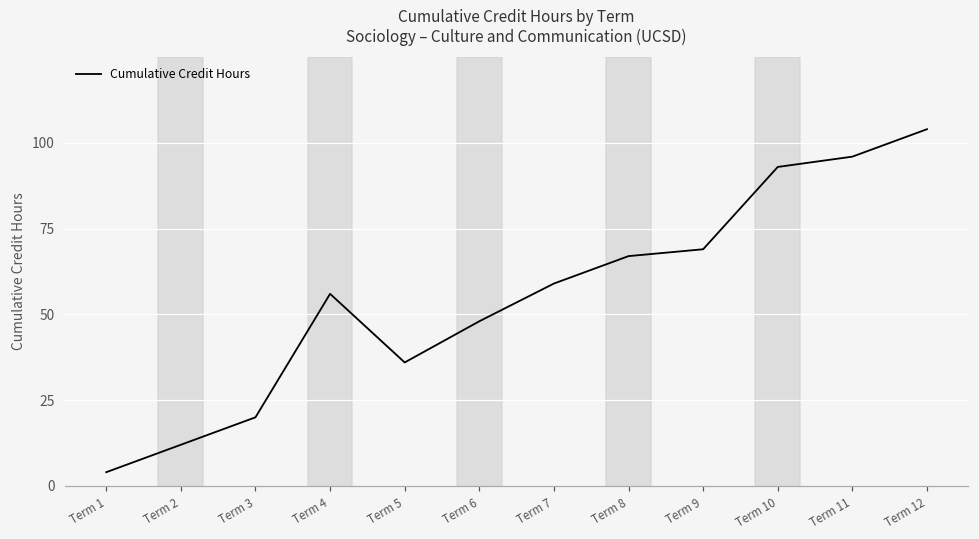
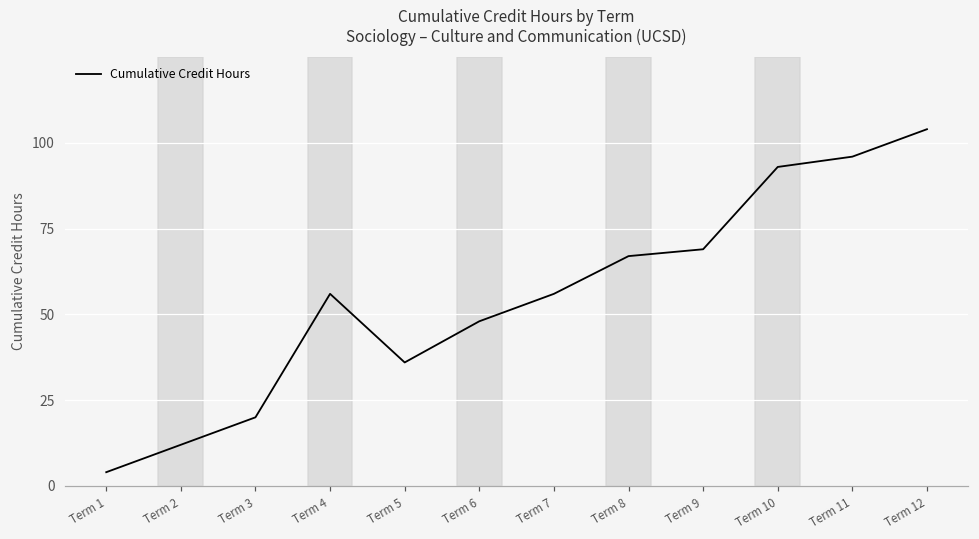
  {
    "Term 1": 4,
    "Term 2": 12,
    "Term 3": 20,
    "Term 4": 56,
    "Term 5": 36,
    "Term 6": 48,
-   "Term 7": 59,
+   "Term 7": 56,
    "Term 8": 67,
    "Term 9": 69,
    "Term 10": 93,
    "Term 11": 96,
    "Term 12": 104
  }
